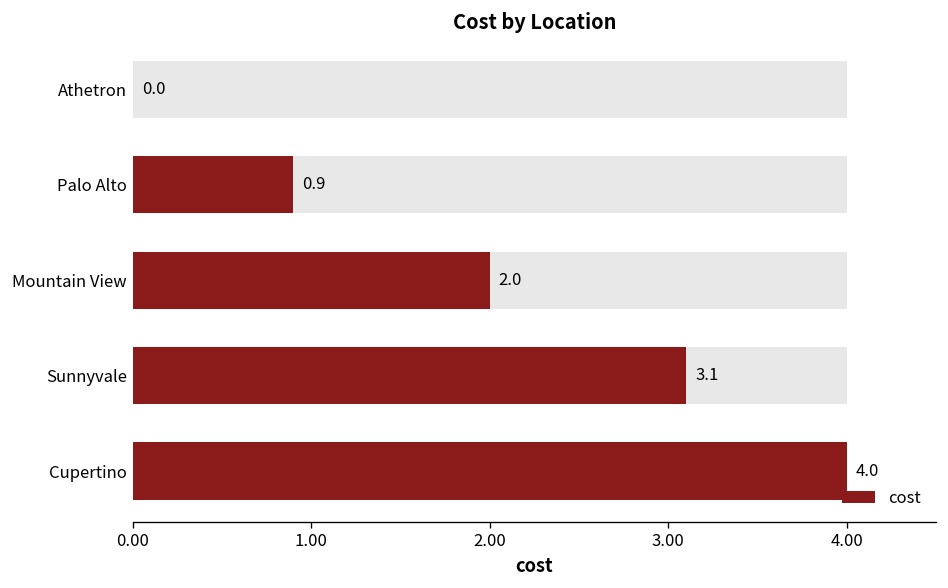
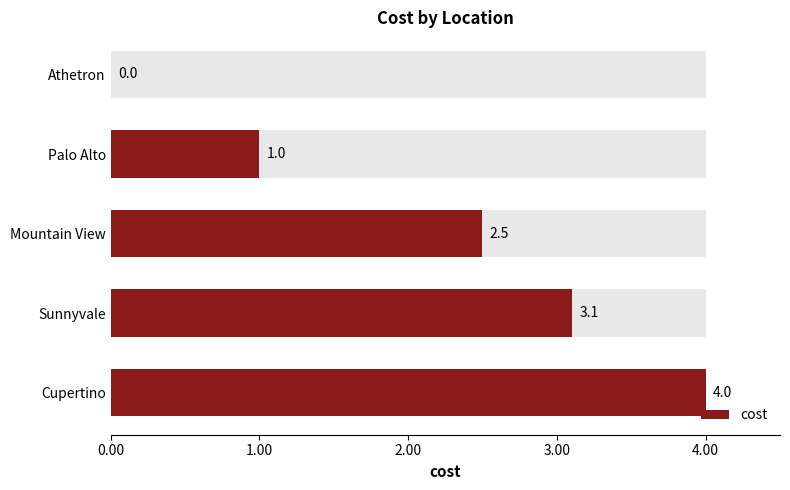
  {
    "cost": {
      "Athetron": 0.0,
-     "Palo Alto": 0.9,
-     "Mountain View": 2.0,
+     "Palo Alto": 1.0,
+     "Mountain View": 2.5,
      "Cupertino": 4.0
    }
  }
